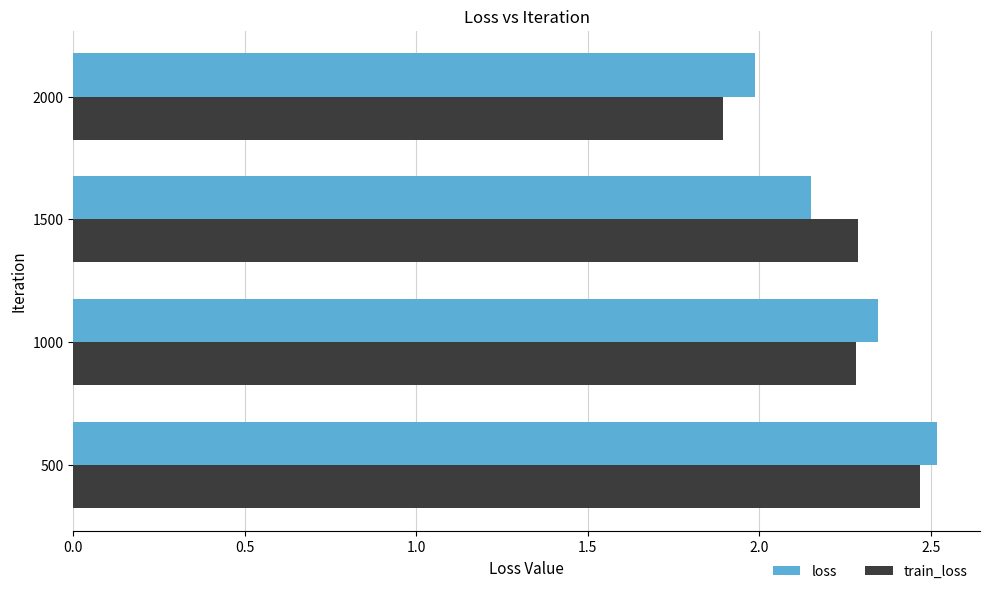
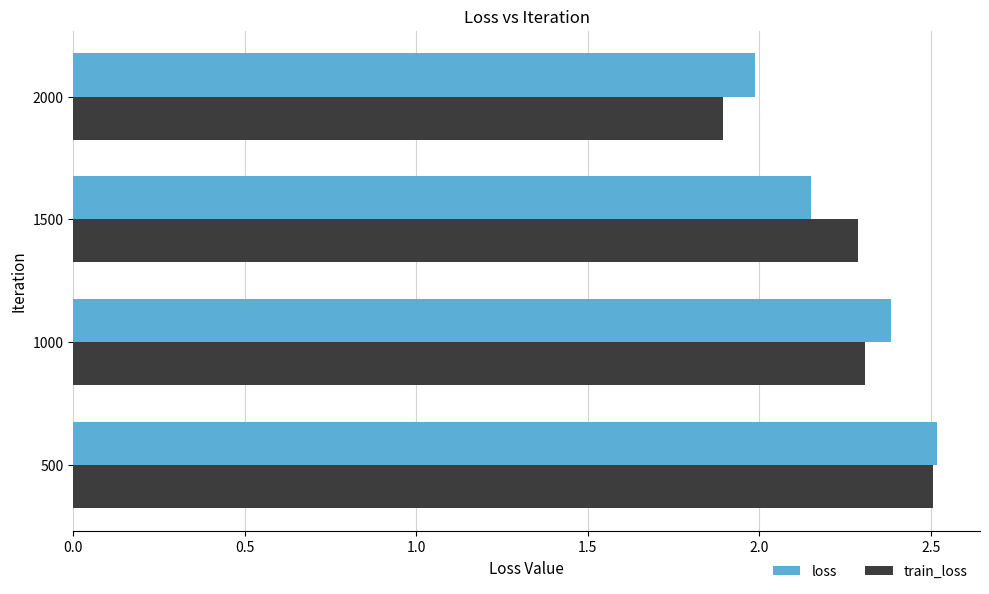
  {
    "loss": {
      "2000": 1.99,
      "1500": 2.15,
-     "1000": 2.35,
+     "1000": 2.38,
      "500": 2.52
    },
    "train_loss": {
      "2000": 1.89,
      "1500": 2.29,
-     "1000": 2.28,
-     "500": 2.47
+     "1000": 2.31,
+     "500": 2.51
    }
  }
